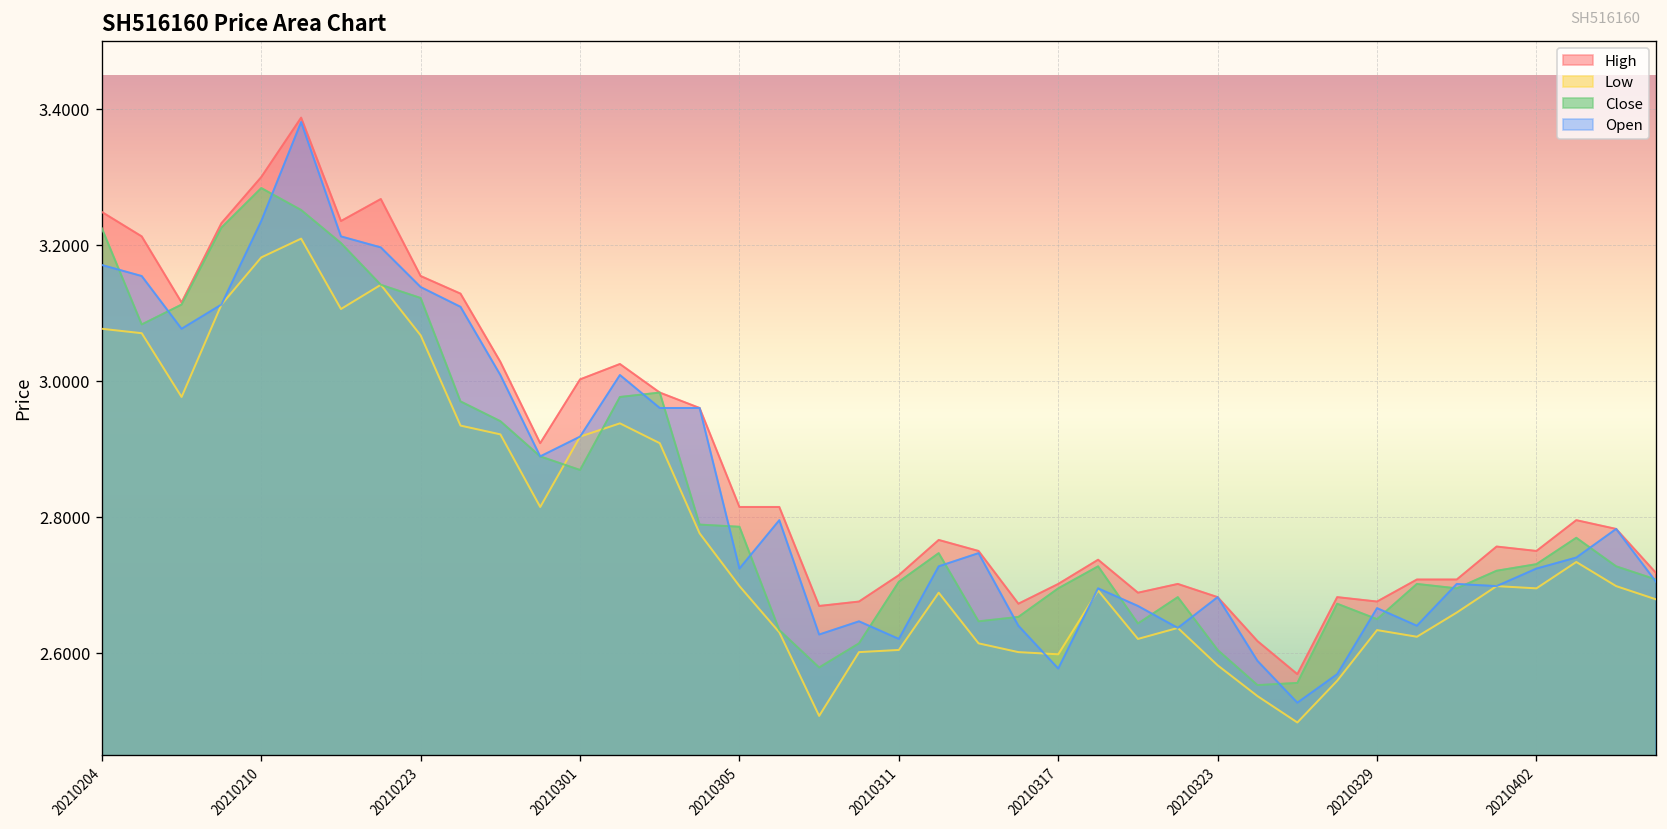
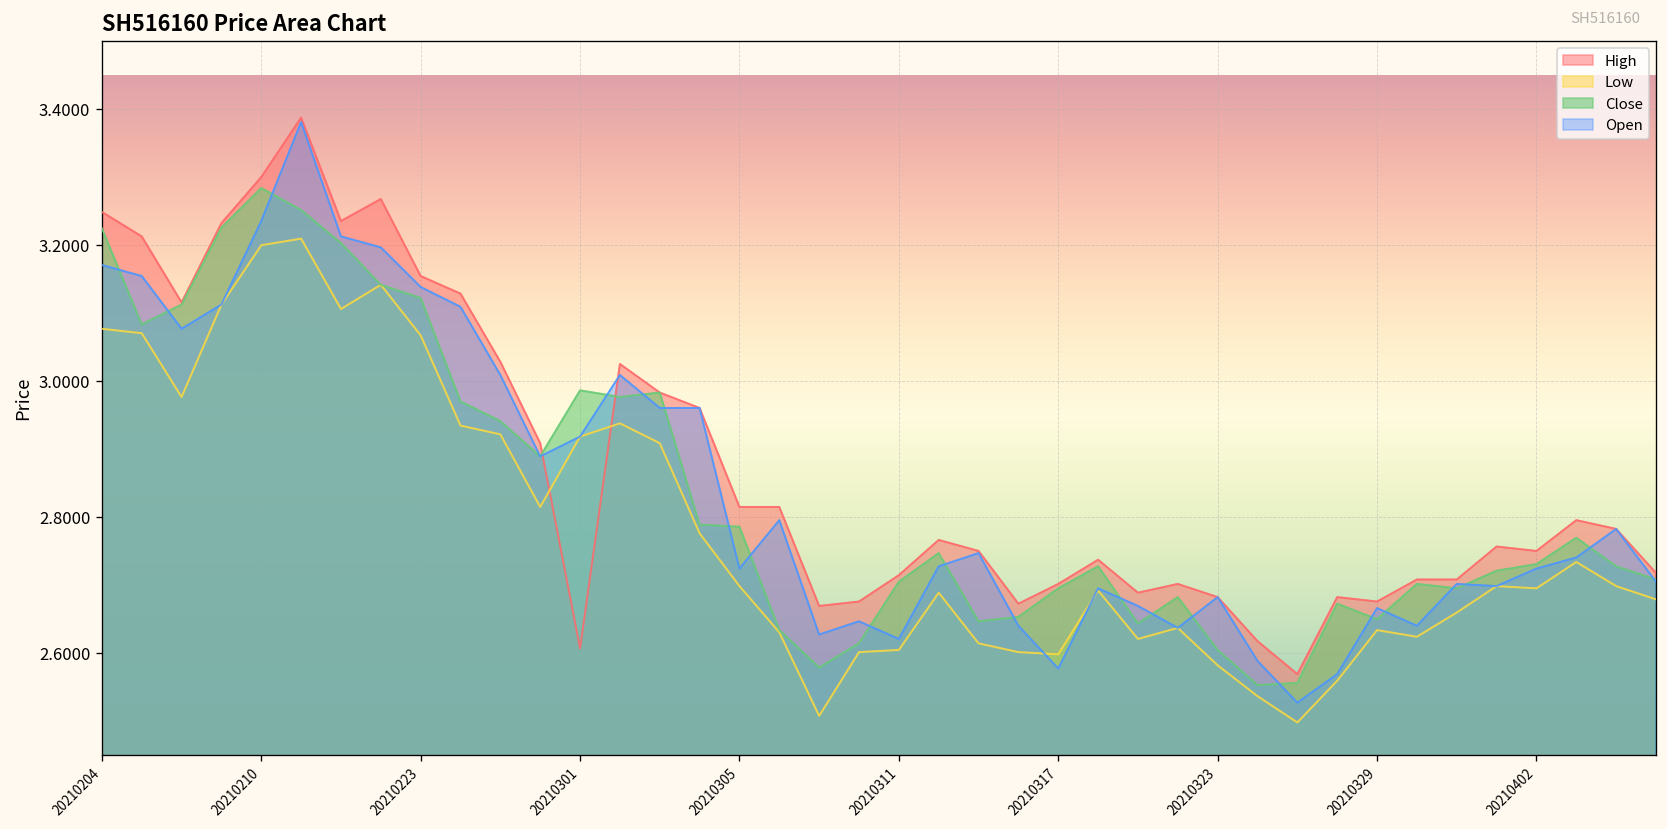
  {
    "High": {
      "20210204": 3.25,
      "20210210": 3.30,
      "20210223": 3.15,
-     "20210301": 3.00,
+     "20210301": 2.61,
      "20210305": 2.81,
      "20210311": 2.71,
      "20210317": 2.70,
      "20210329": 2.68,
      "20210402": 2.75
    },
    "Low": {
      "20210204": 3.08,
-     "20210210": 3.18,
+     "20210210": 3.20,
      "20210223": 3.07,
      "20210305": 2.70,
      "20210311": 2.60,
      "20210317": 2.60,
      "20210323": 2.58,
      "20210329": 2.63,
      "20210402": 2.69
    },
    "Close": {
      "20210204": 3.22,
      "20210210": 3.28,
      "20210223": 3.12,
-     "20210301": 2.87,
+     "20210301": 2.99,
      "20210305": 2.79,
      "20210311": 2.70,
      "20210317": 2.69,
      "20210323": 2.60,
      "20210329": 2.65,
      "20210402": 2.73
    },
    "Open": {
      "20210204": 3.17,
      "20210210": 3.24,
      "20210223": 3.14,
      "20210305": 2.72,
      "20210311": 2.62,
      "20210317": 2.58,
      "20210329": 2.67,
      "20210402": 2.72
    }
  }
